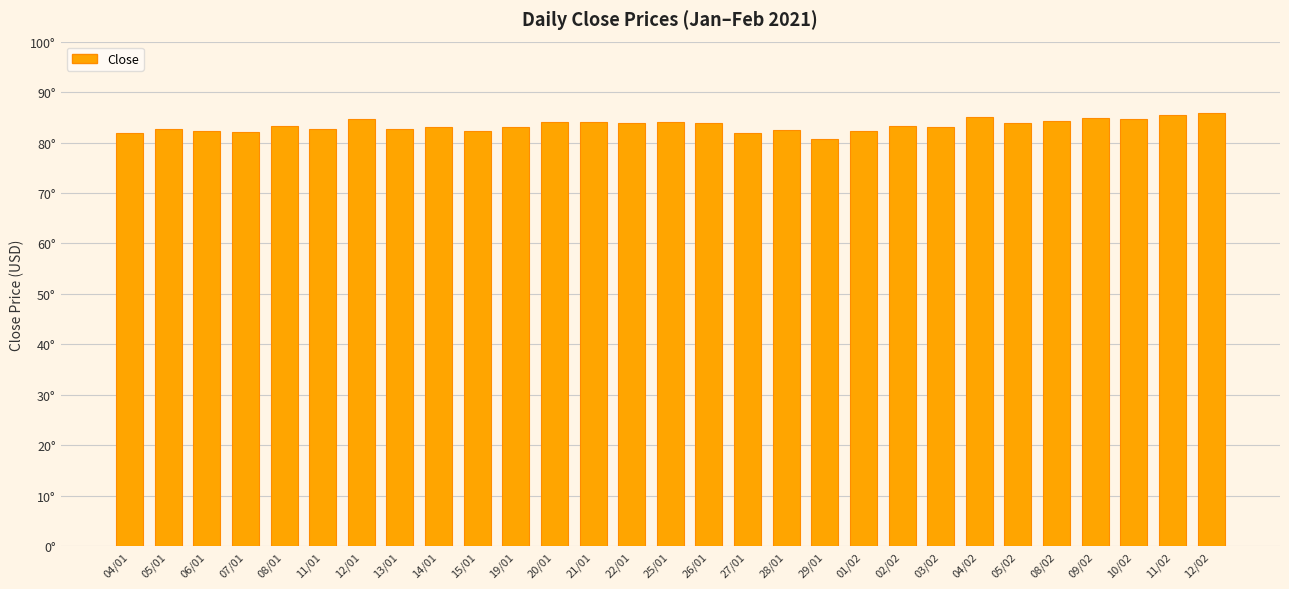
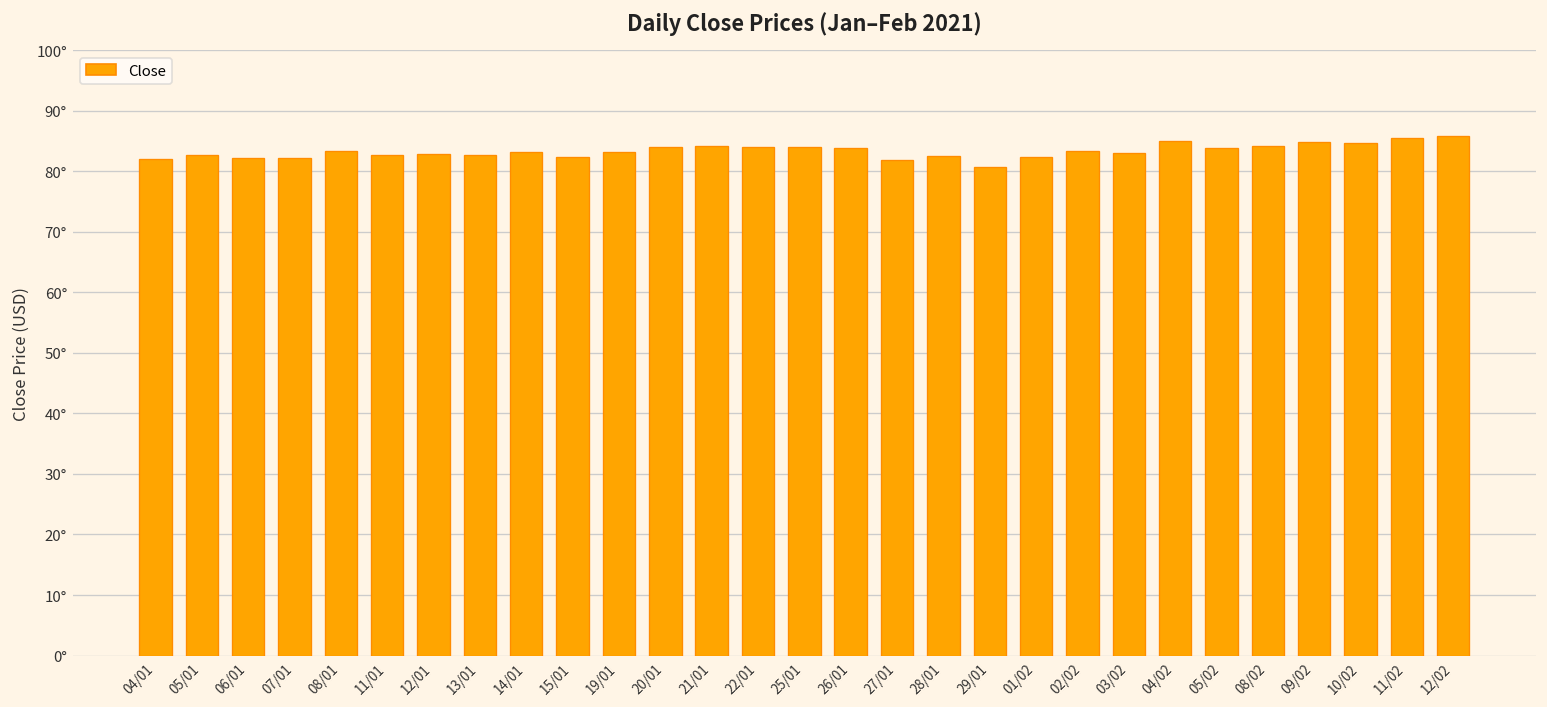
  {
    "04/01": "82°",
    "05/01": "83°",
    "06/01": "82°",
    "07/01": "82°",
    "08/01": "83°",
    "11/01": "83°",
-   "12/01": "85°",
+   "12/01": "83°",
    "13/01": "83°",
    "14/01": "83°",
    "15/01": "82°",
    "19/01": "83°",
    "20/01": "84°",
    "21/01": "84°",
    "22/01": "84°",
    "25/01": "84°",
    "26/01": "84°",
    "27/01": "82°",
    "28/01": "83°",
    "29/01": "81°",
    "01/02": "82°",
    "02/02": "83°",
    "03/02": "83°",
    "04/02": "85°",
    "05/02": "84°",
    "08/02": "84°",
    "09/02": "85°",
    "10/02": "85°",
    "11/02": "85°",
    "12/02": "86°"
  }
